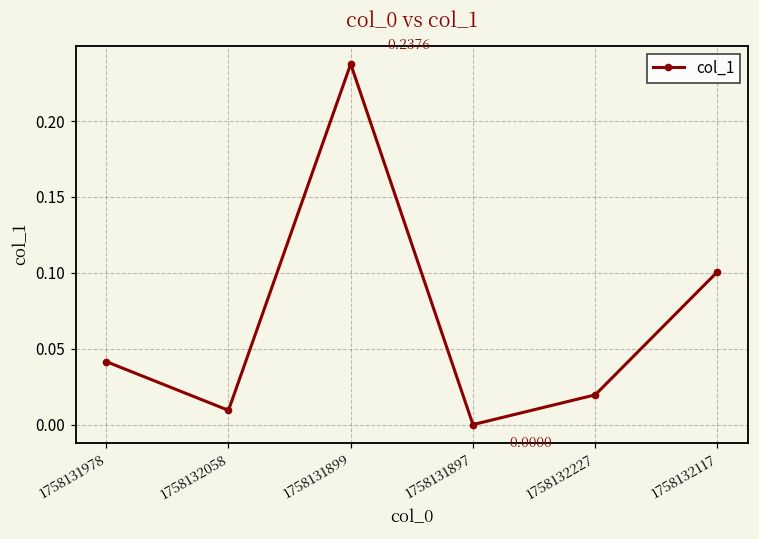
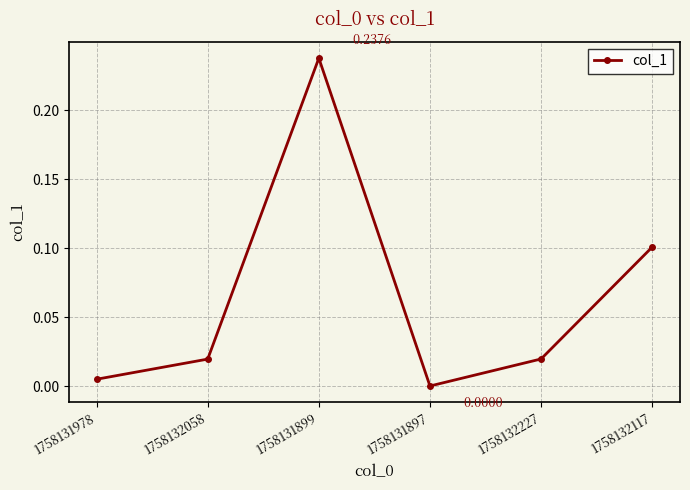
  {
-   "1758131978": 0.042,
-   "1758132058": 0.009,
+   "1758131978": 0.005,
+   "1758132058": 0.020,
    "1758131899": 0.238,
    "1758131897": 0.000,
    "1758132227": 0.020,
    "1758132117": 0.101
  }
